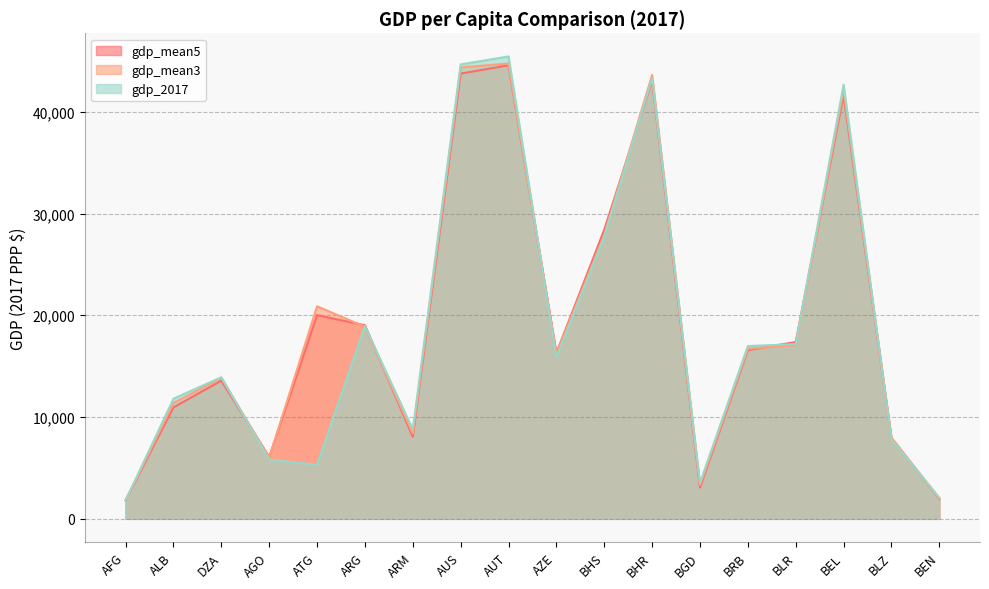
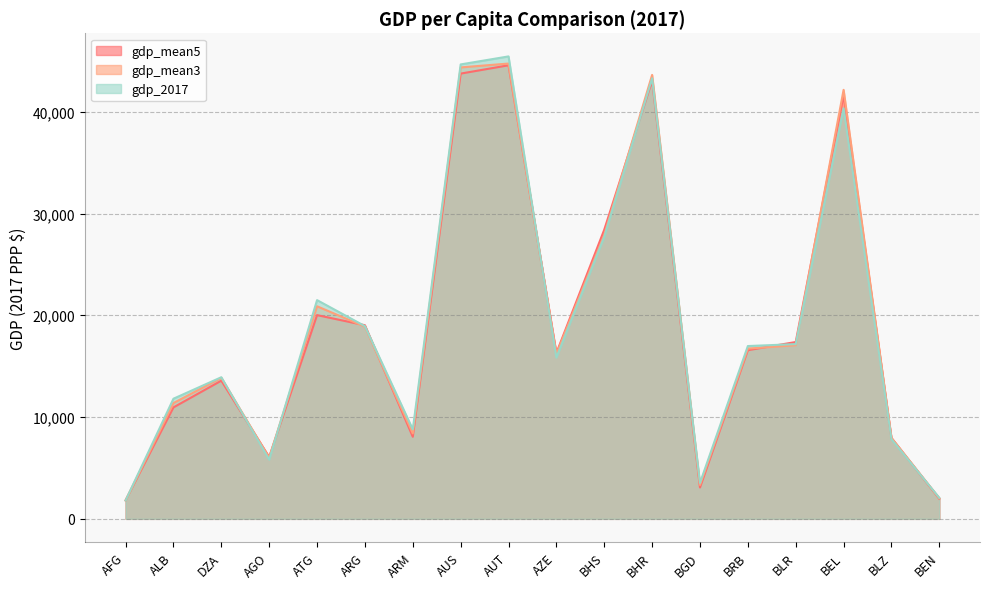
  {
    "gdp_2017": {
      "ALB": "11,800",
-     "ATG": "5,300",
+     "ATG": "21,500",
      "ARM": "8,800",
      "AUS": "44,600",
      "AUT": "45,400",
      "AZE": "15,800",
      "BRB": "17,000",
-     "BEL": "42,700"
+     "BEL": "40,300"
    }
  }
